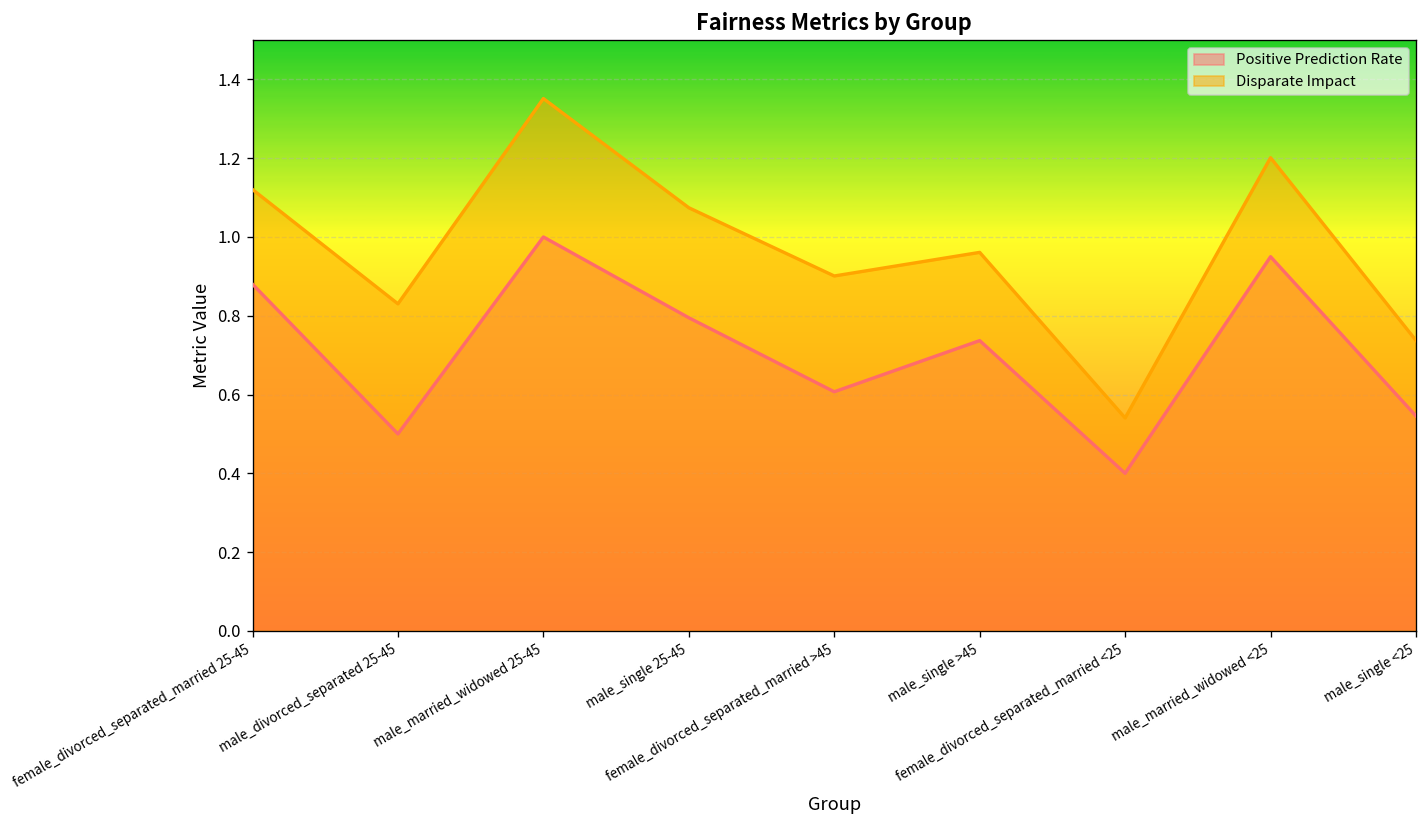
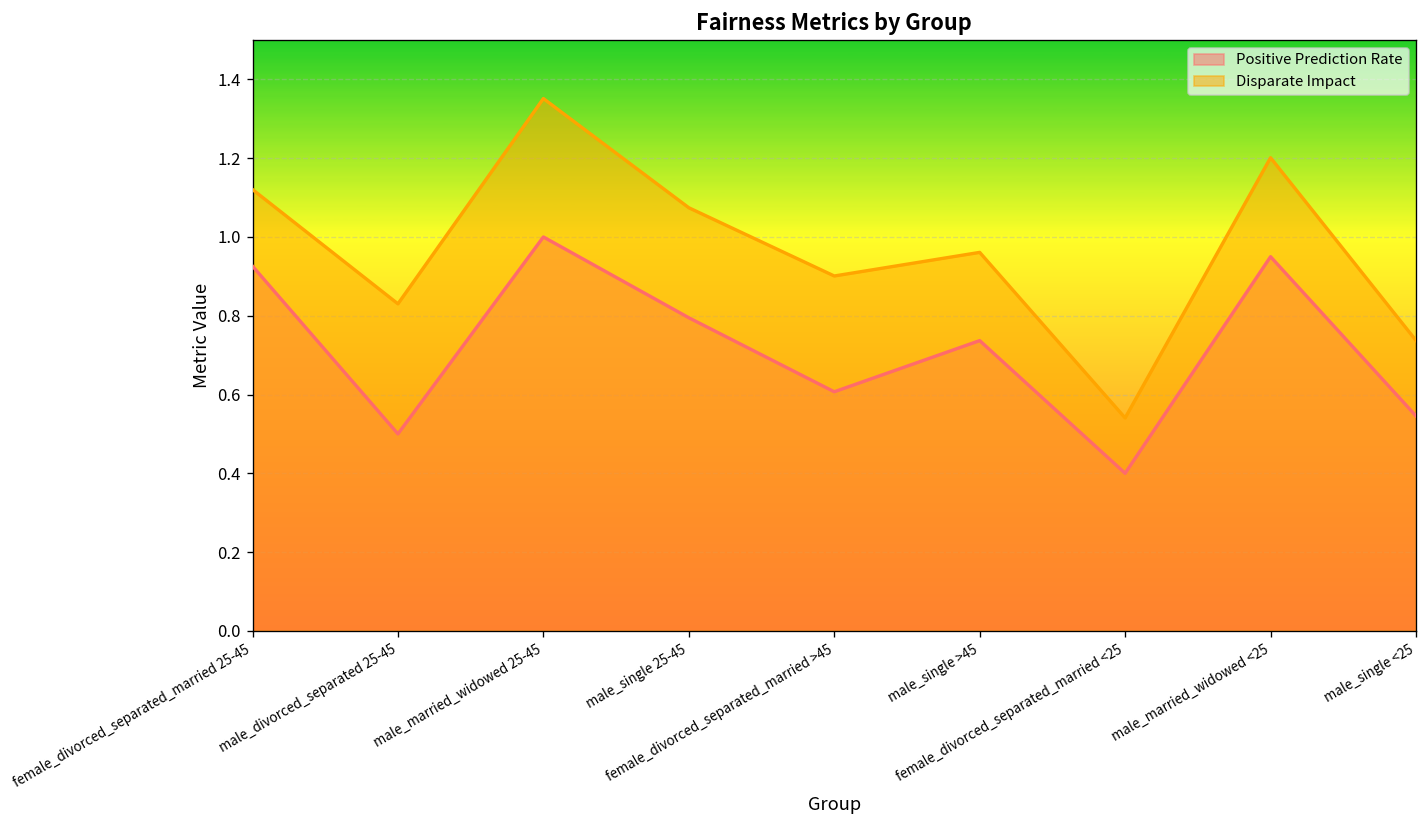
  {
    "Positive Prediction Rate": {
-     "female_divorced_separated_married 25-45": 0.88,
+     "female_divorced_separated_married 25-45": 0.93,
      "male_divorced_separated 25-45": 0.50,
      "male_married_widowed 25-45": 1.00,
      "male_single 25-45": 0.79,
      "female_divorced_separated_married >45": 0.61,
      "male_single >45": 0.74,
      "female_divorced_separated_married <25": 0.40,
      "male_married_widowed <25": 0.95,
      "male_single <25": 0.55
    },
    "Disparate Impact": {
      "female_divorced_separated_married 25-45": 1.12,
      "male_divorced_separated 25-45": 0.83,
      "male_married_widowed 25-45": 1.35,
      "male_single 25-45": 1.07,
      "female_divorced_separated_married >45": 0.90,
      "male_single >45": 0.96,
      "female_divorced_separated_married <25": 0.54,
      "male_married_widowed <25": 1.20,
      "male_single <25": 0.74
    }
  }
